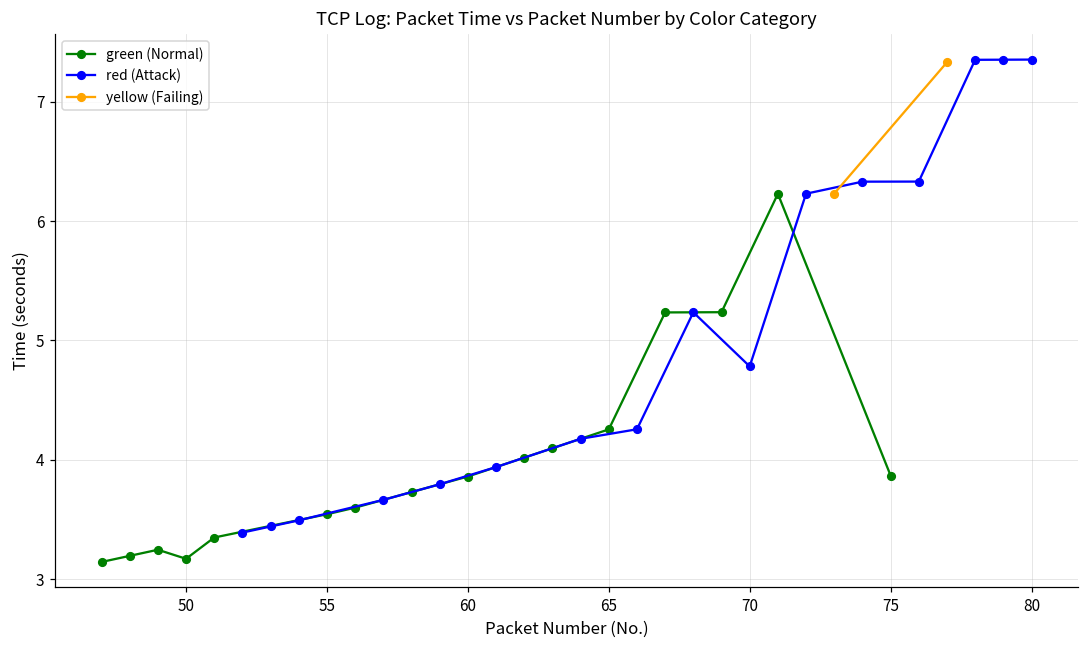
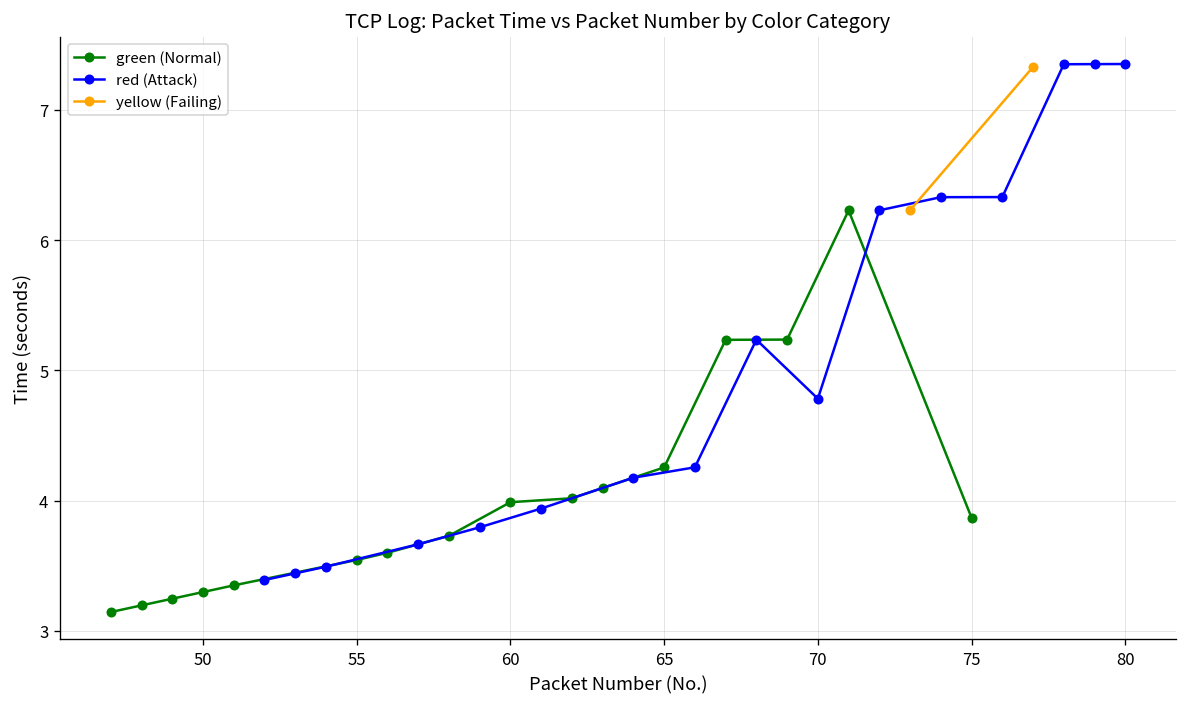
  {
    "green (Normal)": {
-     "50": 3.17,
+     "50": 3.30,
      "55": 3.54,
-     "60": 3.86,
+     "60": 3.99,
      "65": 4.26,
      "75": 3.87
    },
    "red (Attack)": {
      "70": 4.78,
      "80": 7.35
    }
  }
